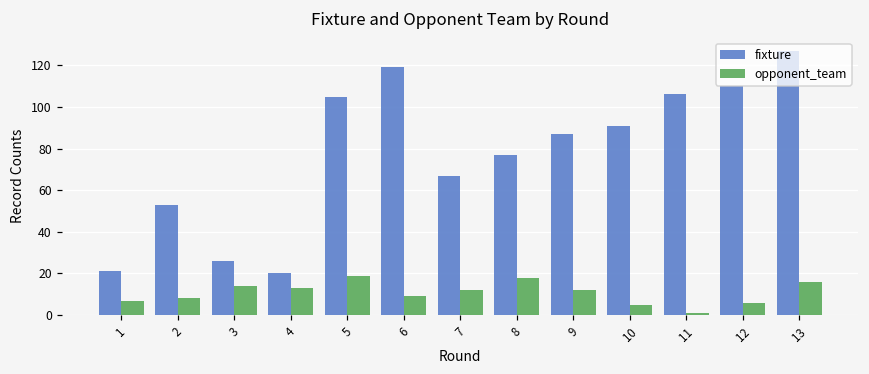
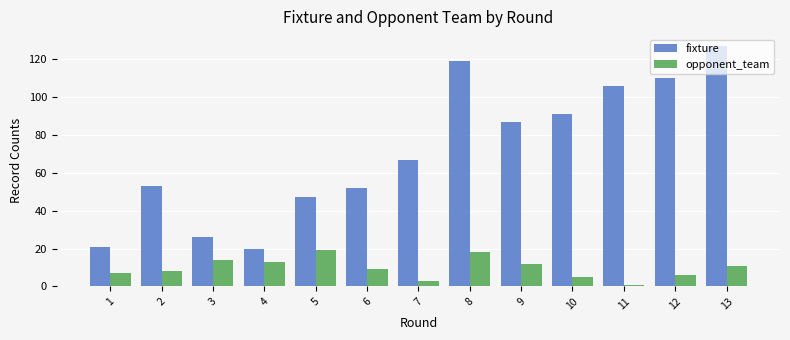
  {
    "fixture": {
      "1": 21,
      "2": 53,
      "3": 26,
      "4": 20,
-     "5": 105,
-     "6": 119,
+     "5": 47,
+     "6": 52,
      "7": 67,
-     "8": 77,
+     "8": 119,
      "9": 87,
      "10": 91,
      "11": 106,
      "12": 110
    },
    "opponent_team": {
      "1": 7,
      "2": 8,
      "3": 14,
      "4": 13,
      "5": 19,
      "6": 9,
-     "7": 12,
+     "7": 3,
      "8": 18,
      "9": 12,
      "10": 5,
      "12": 6,
-     "13": 16
+     "13": 11
    }
  }
